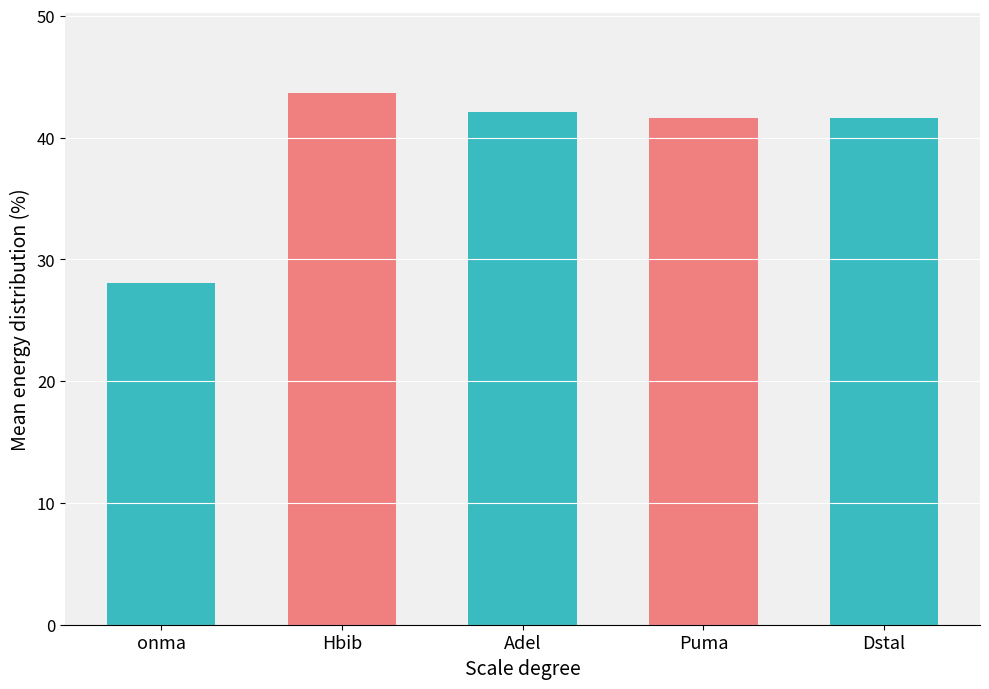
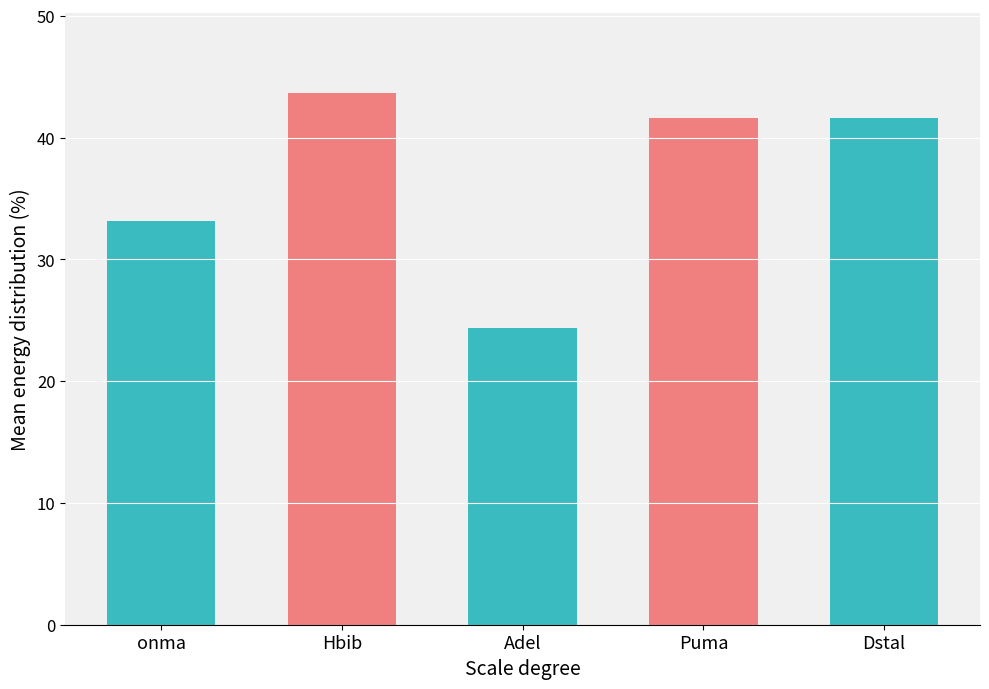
  {
-   "onma": 28.0,
+   "onma": 33.1,
    "Hbib": 43.7,
-   "Adel": 42.1,
+   "Adel": 24.3,
    "Puma": 41.6,
    "Dstal": 41.6
  }
